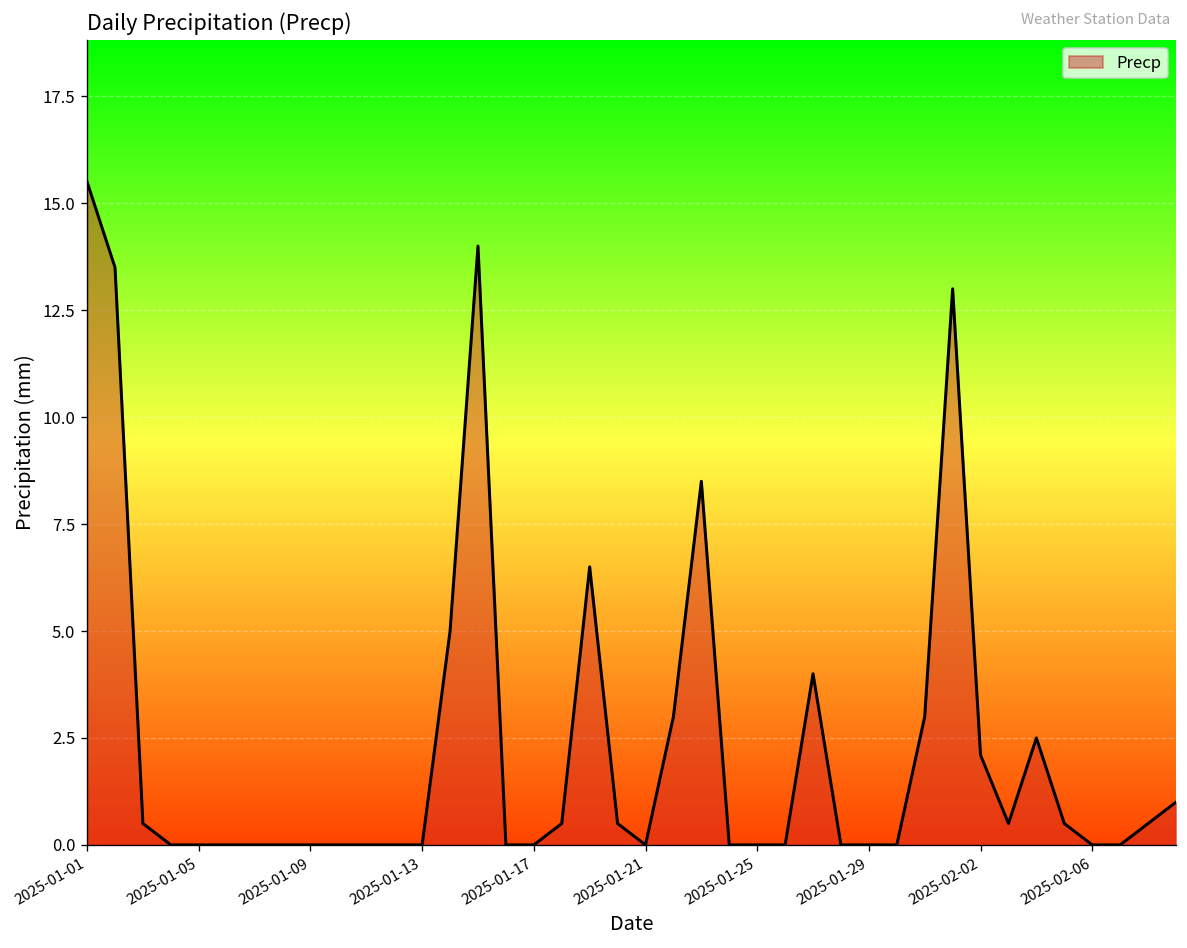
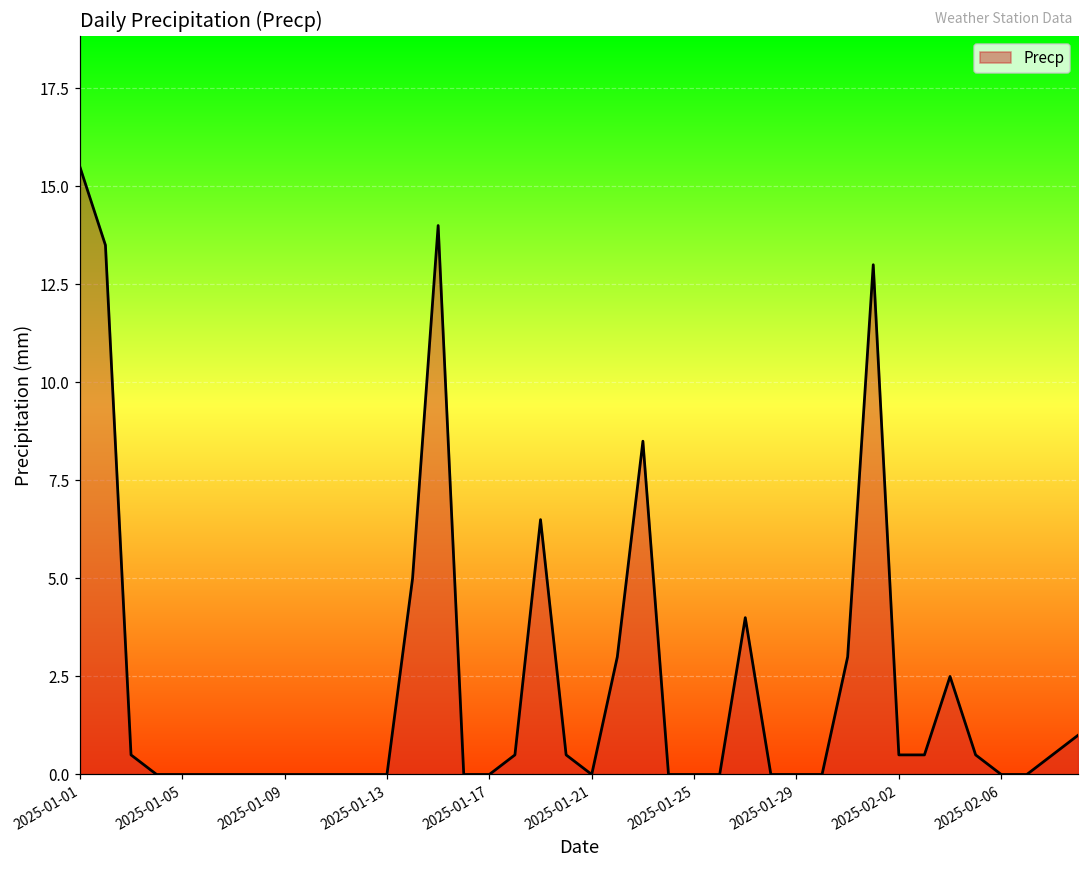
  {
    "2025-01-01": 15.5,
    "2025-01-05": 0.0,
    "2025-01-09": 0.0,
    "2025-01-13": 0.0,
    "2025-01-17": 0.0,
    "2025-01-21": 0.0,
    "2025-01-25": 0.0,
    "2025-01-29": 0.0,
-   "2025-02-02": 2.1,
+   "2025-02-02": 0.5,
    "2025-02-06": 0.0
  }
